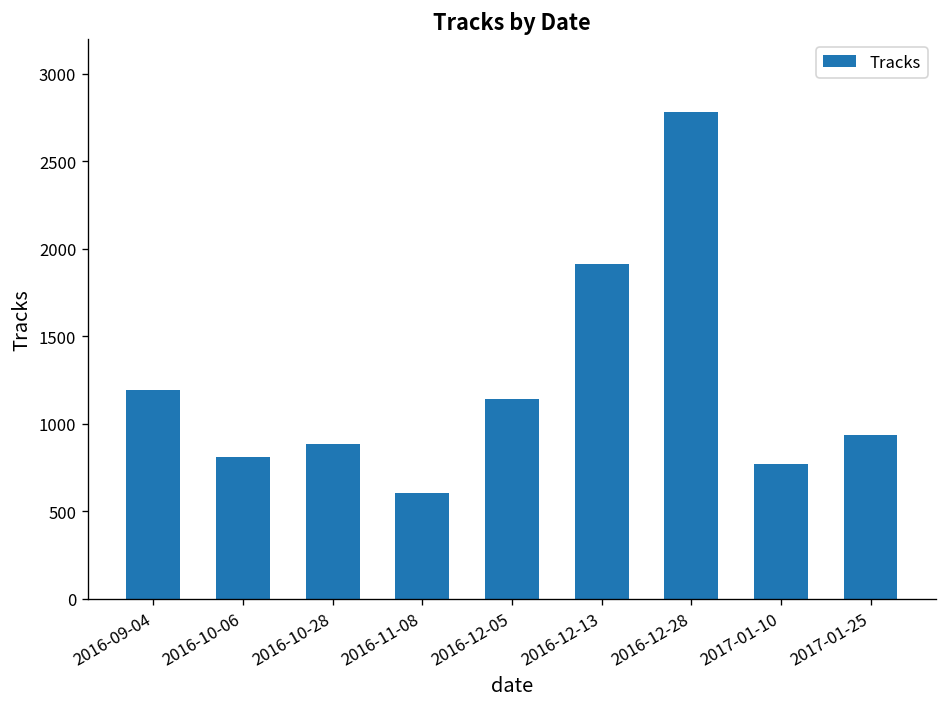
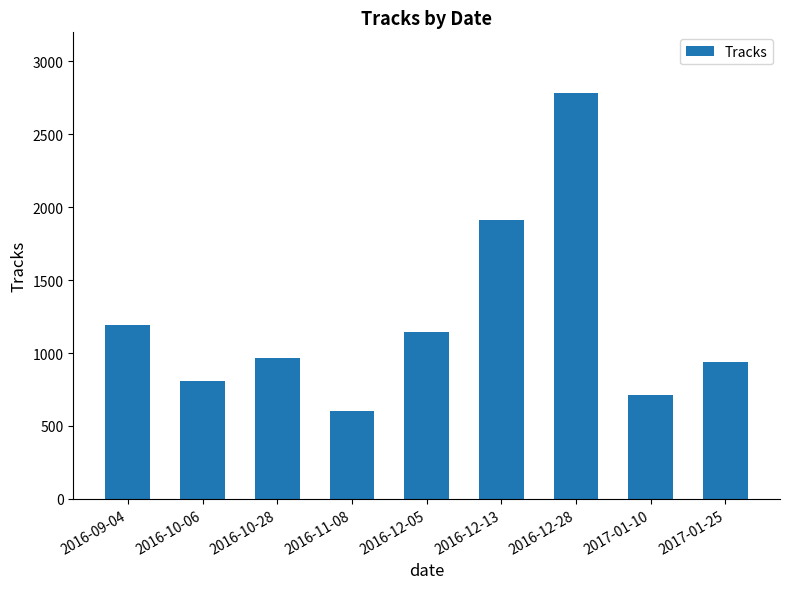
  {
    "2016-09-04": 1190,
    "2016-10-06": 810,
-   "2016-10-28": 880,
+   "2016-10-28": 970,
    "2016-11-08": 600,
    "2016-12-05": 1140,
    "2016-12-13": 1910,
    "2016-12-28": 2780,
-   "2017-01-10": 770,
+   "2017-01-10": 710,
    "2017-01-25": 940
  }
